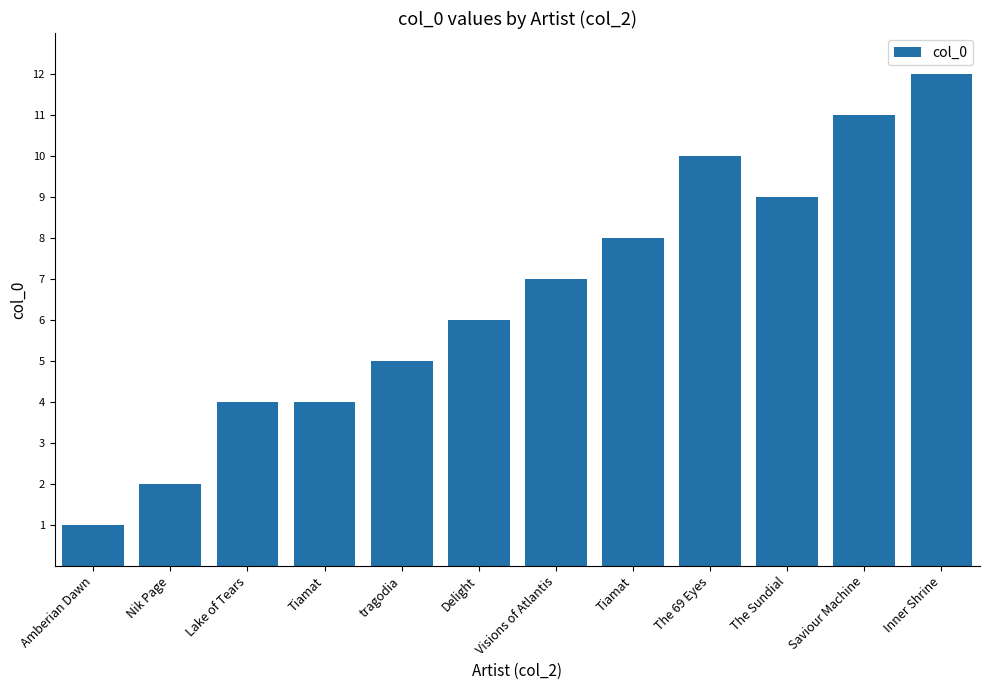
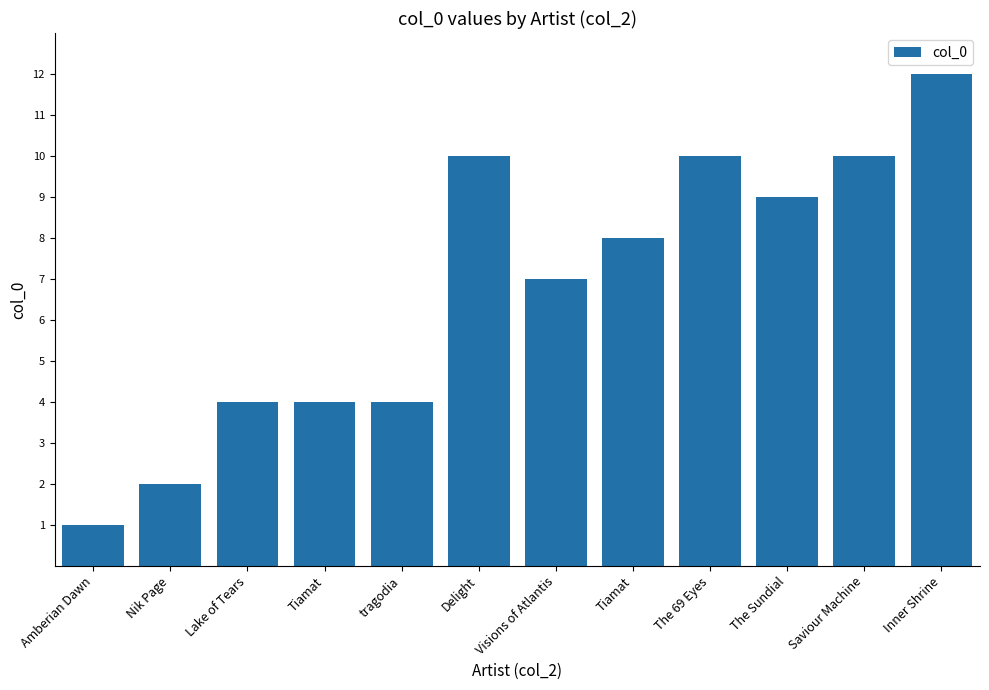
  {
    "Amberian Dawn": 1,
    "Nik Page": 2,
    "Lake of Tears": 4,
-   "tragodia": 5,
-   "Delight": 6,
+   "tragodia": 4,
+   "Delight": 10,
    "Visions of Atlantis": 7,
    "The 69 Eyes": 10,
    "The Sundial": 9,
-   "Saviour Machine": 11,
+   "Saviour Machine": 10,
    "Inner Shrine": 12
  }
